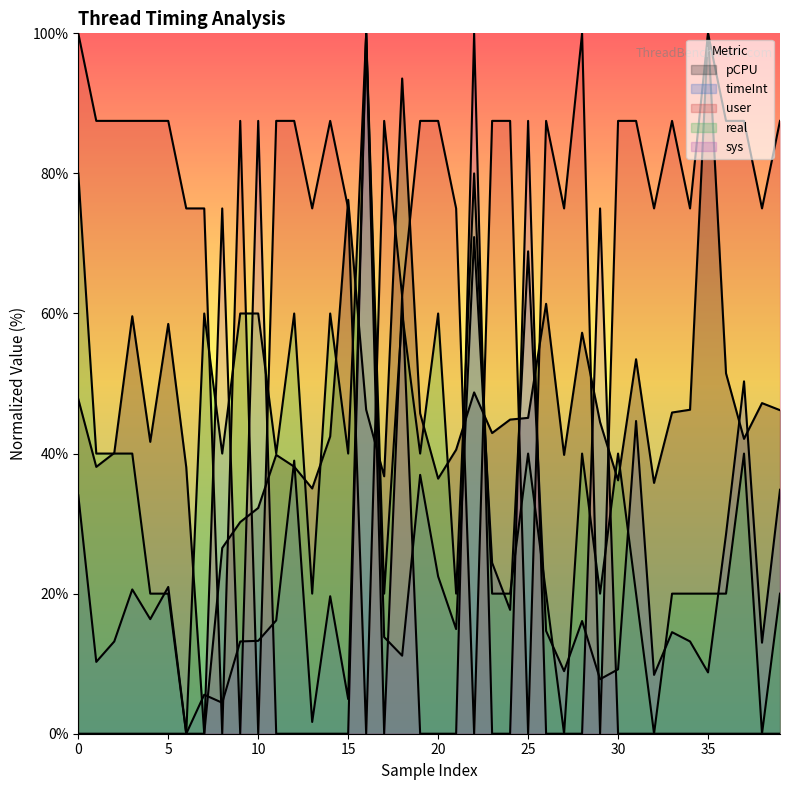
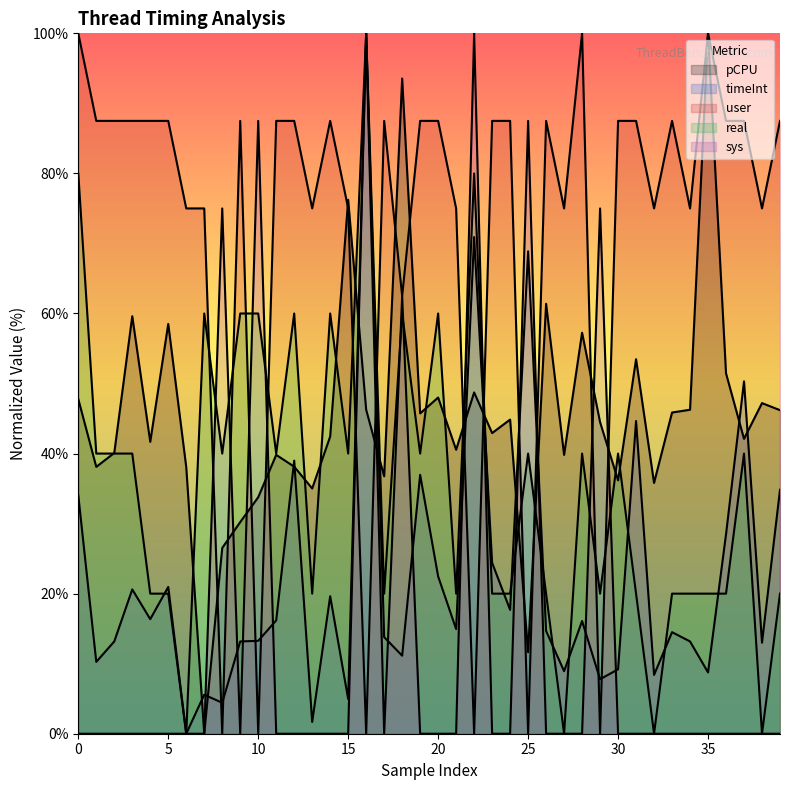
  {
    "pCPU": {
      "0": "48%",
      "5": "59%",
-     "10": "32%",
+     "10": "34%",
      "15": "76%",
-     "20": "36%",
-     "25": "45%",
+     "20": "48%",
+     "25": "12%",
      "30": "36%"
    }
  }
